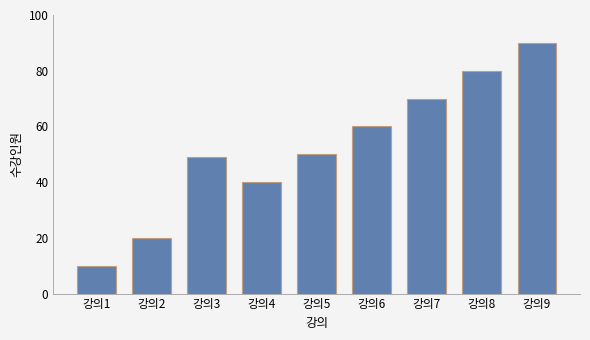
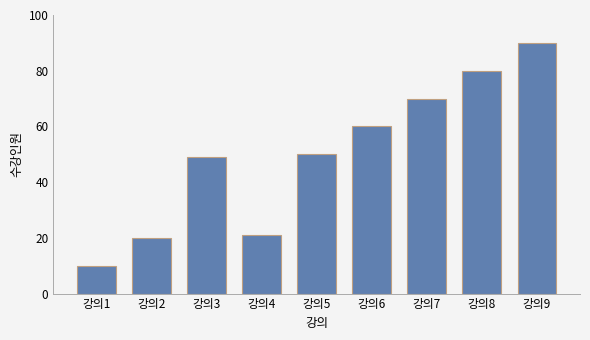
  {
    "강의1": 10,
    "강의2": 20,
    "강의3": 49,
-   "강의4": 40,
+   "강의4": 21,
    "강의5": 50,
    "강의6": 60,
    "강의7": 70,
    "강의8": 80,
    "강의9": 90
  }
